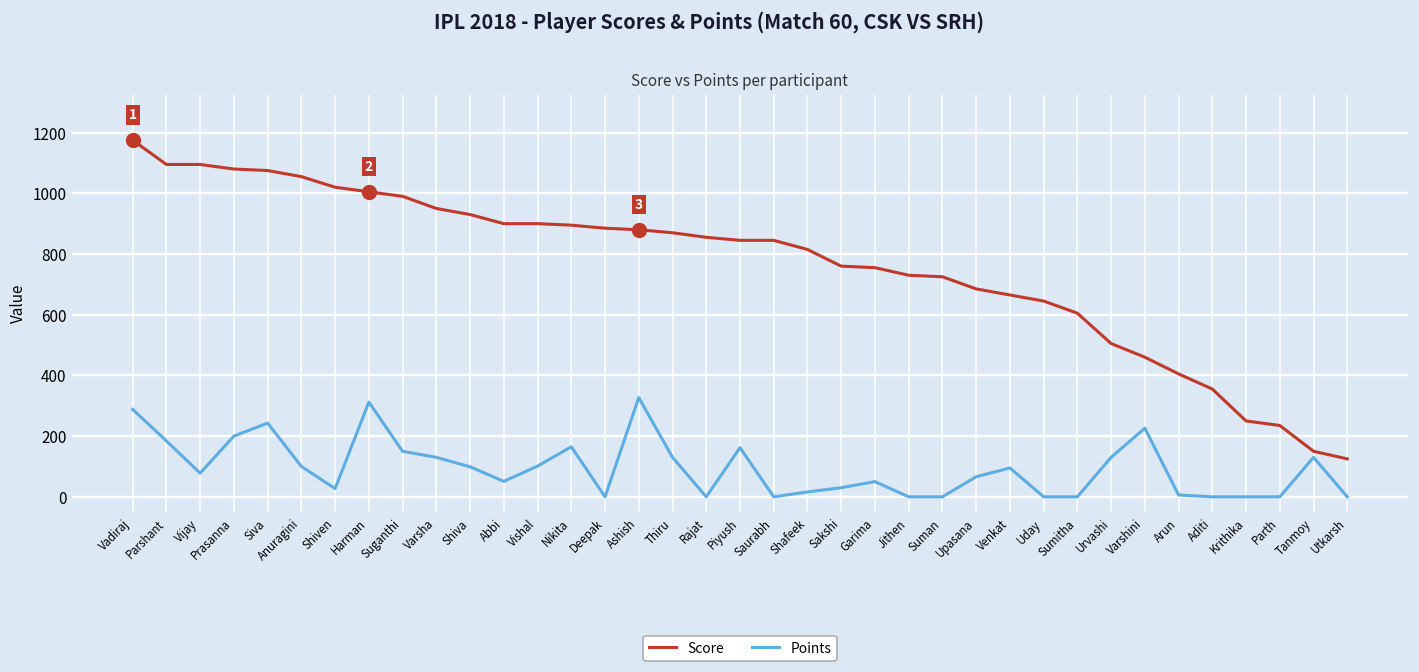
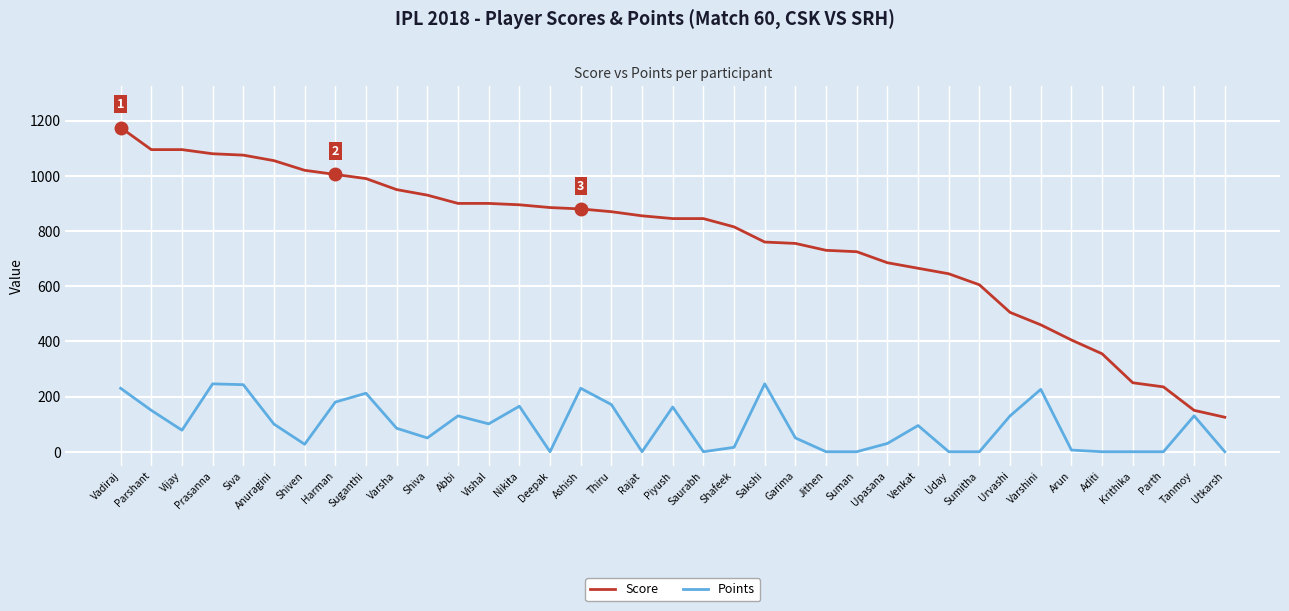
  {
    "Points": {
-     "Vadiraj": 290,
-     "Parshant": 180,
+     "Vadiraj": 230,
+     "Parshant": 150,
      "Vijay": 80,
-     "Prasanna": 200,
+     "Prasanna": 250,
      "Siva": 240,
      "Anuragini": 100,
      "Shiven": 30,
-     "Harman": 310,
-     "Suganthi": 150,
-     "Varsha": 130,
-     "Shiva": 100,
-     "Abbi": 50,
+     "Harman": 180,
+     "Suganthi": 210,
+     "Varsha": 90,
+     "Shiva": 50,
+     "Abbi": 130,
      "Vishal": 100,
      "Nikita": 170,
      "Deepak": 0,
-     "Ashish": 330,
-     "Thiru": 130,
+     "Ashish": 230,
+     "Thiru": 170,
      "Rajat": 0,
      "Piyush": 160,
      "Saurabh": 0,
      "Shafeek": 20,
-     "Sakshi": 30,
+     "Sakshi": 250,
      "Garima": 50,
      "Jithen": 0,
      "Suman": 0,
-     "Upasana": 70,
+     "Upasana": 30,
      "Venkat": 100,
      "Uday": 0,
      "Sumitha": 0,
      "Urvashi": 130,
      "Varshini": 230,
      "Arun": 10,
      "Aditi": 0,
      "Krithika": 0,
      "Parth": 0,
      "Tanmoy": 130,
      "Utkarsh": 0
    }
  }
